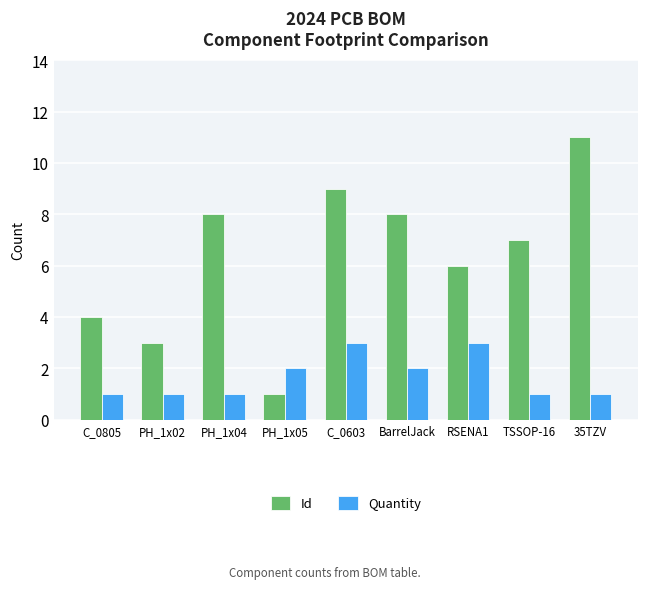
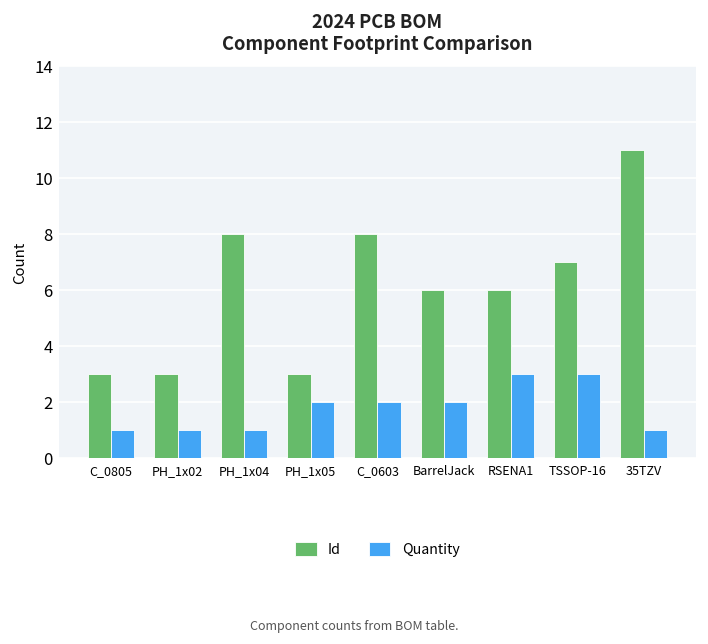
  {
    "Id": {
-     "C_0805": 4,
+     "C_0805": 3,
      "PH_1x02": 3,
      "PH_1x04": 8,
-     "PH_1x05": 1,
-     "C_0603": 9,
-     "BarrelJack": 8,
+     "PH_1x05": 3,
+     "C_0603": 8,
+     "BarrelJack": 6,
      "RSENA1": 6,
      "TSSOP-16": 7,
      "35TZV": 11
    },
    "Quantity": {
      "C_0805": 1,
      "PH_1x02": 1,
      "PH_1x04": 1,
      "PH_1x05": 2,
-     "C_0603": 3,
+     "C_0603": 2,
      "BarrelJack": 2,
      "RSENA1": 3,
-     "TSSOP-16": 1,
+     "TSSOP-16": 3,
      "35TZV": 1
    }
  }
